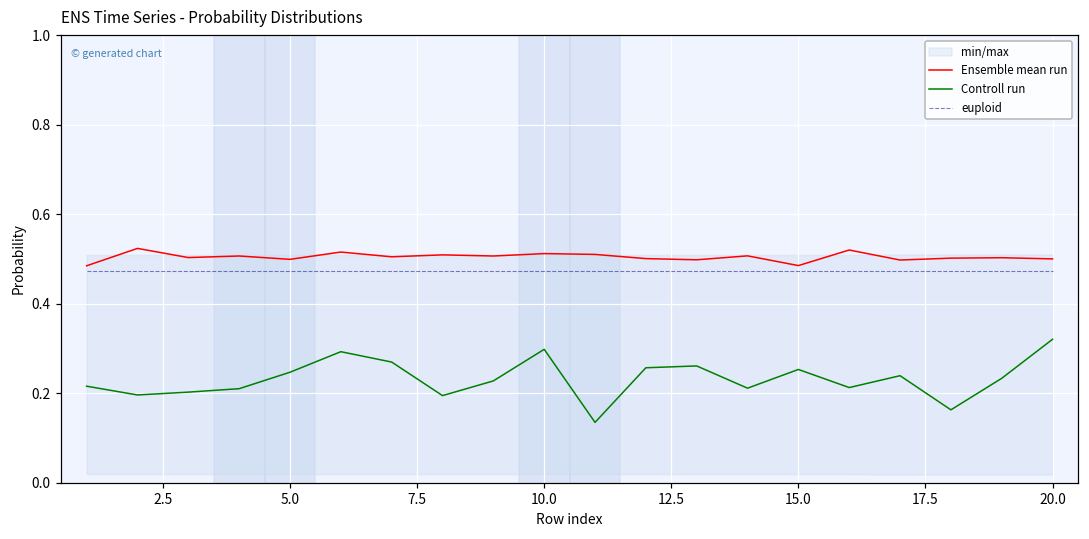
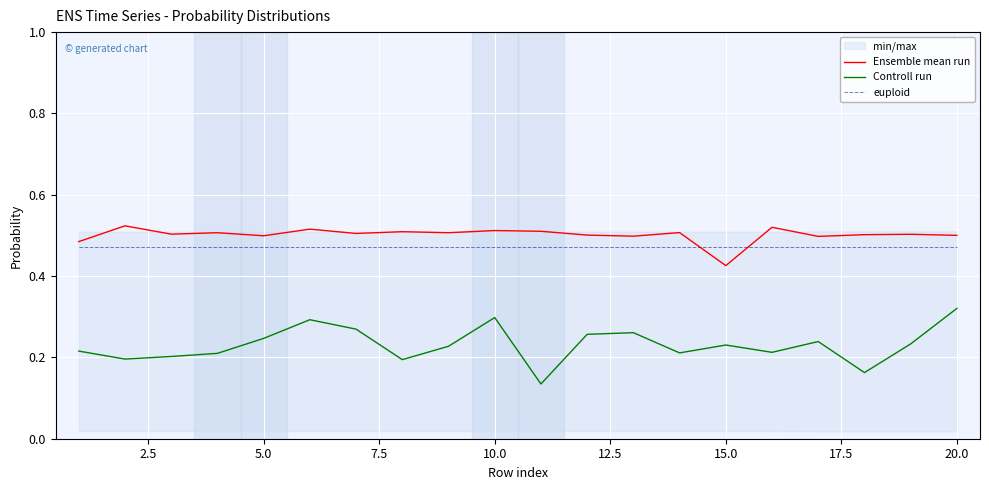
  {
    "Ensemble mean run": {
-     "15.0": 0.49,
+     "15.0": 0.43,
      "20.0": 0.50
    },
    "Controll run": {
-     "15.0": 0.25,
+     "15.0": 0.23,
      "20.0": 0.32
    },
    "euploid": {
      "15.0": 0.47,
      "20.0": 0.47
    }
  }
